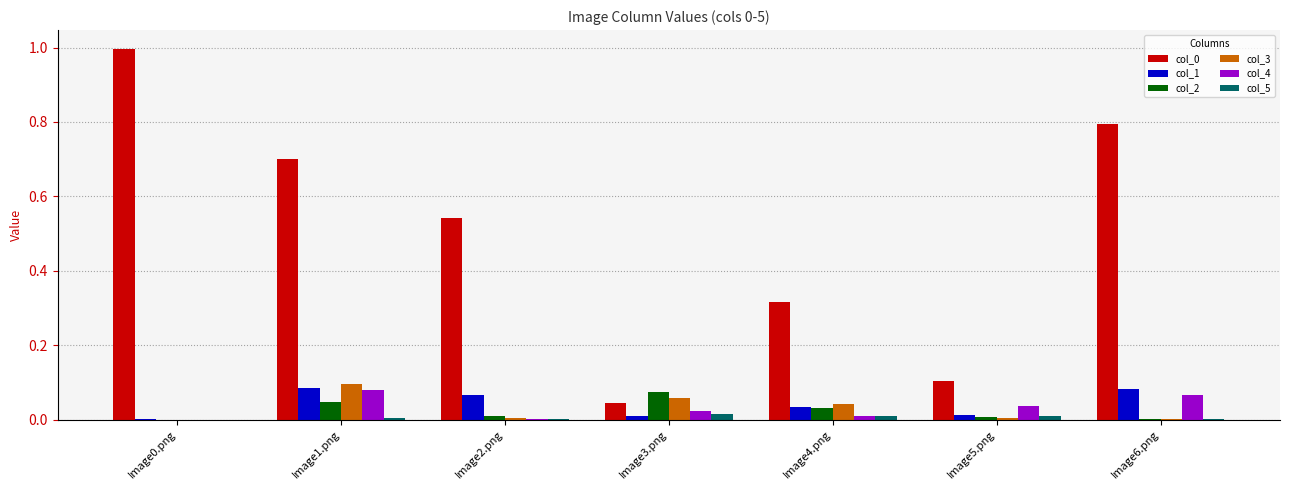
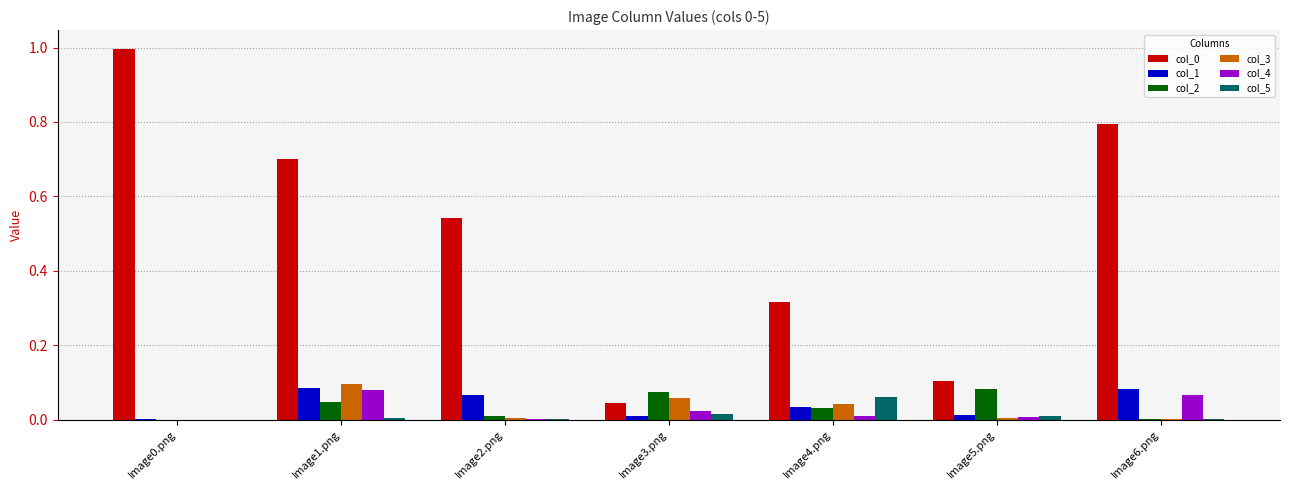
  {
    "col_0": {
      "Image0.png": 1.00,
      "Image1.png": 0.70,
      "Image2.png": 0.54,
      "Image3.png": 0.04,
      "Image4.png": 0.32,
      "Image5.png": 0.10,
      "Image6.png": 0.79
    },
    "col_1": {
      "Image1.png": 0.09,
      "Image2.png": 0.07,
      "Image3.png": 0.01,
      "Image4.png": 0.03,
      "Image5.png": 0.01,
      "Image6.png": 0.08
    },
    "col_2": {
      "Image0.png": 0.00,
      "Image1.png": 0.05,
      "Image2.png": 0.01,
      "Image3.png": 0.08,
      "Image4.png": 0.03,
-     "Image5.png": 0.01
+     "Image5.png": 0.08
    },
    "col_3": {
      "Image0.png": 0.00,
      "Image1.png": 0.10,
      "Image3.png": 0.06,
      "Image4.png": 0.04
    },
    "col_4": {
      "Image0.png": 0.00,
      "Image1.png": 0.08,
      "Image3.png": 0.02,
      "Image4.png": 0.01,
-     "Image5.png": 0.04,
+     "Image5.png": 0.01,
      "Image6.png": 0.07
    },
    "col_5": {
      "Image0.png": 0.00,
      "Image3.png": 0.02,
-     "Image4.png": 0.01,
+     "Image4.png": 0.06,
      "Image5.png": 0.01
    }
  }
